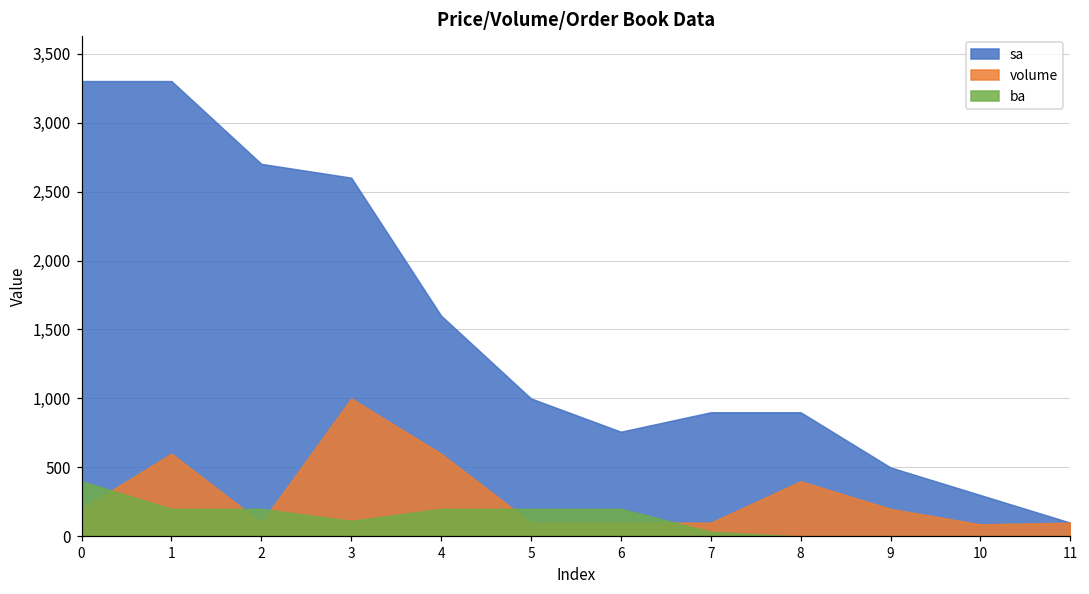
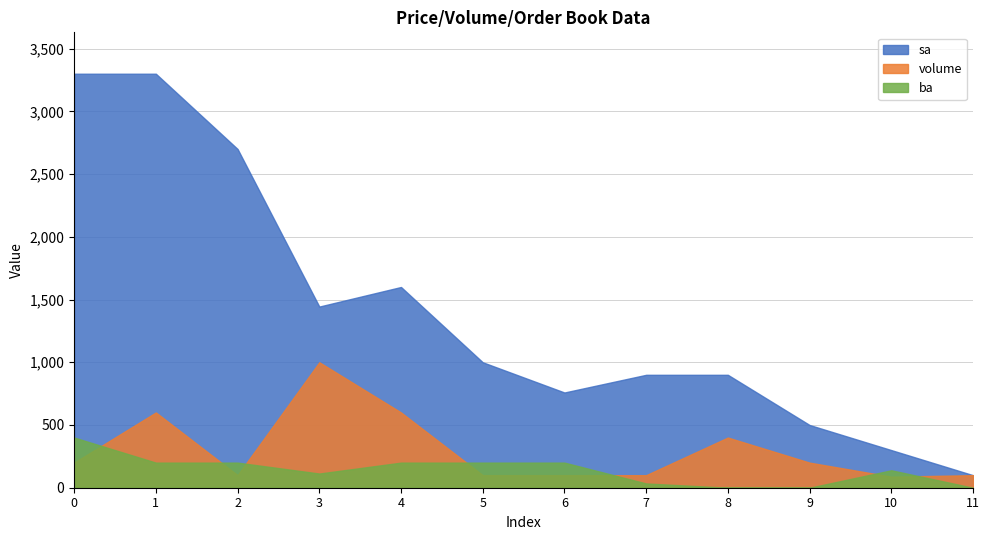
  {
    "sa": {
      "0": "3,300",
      "1": "3,300",
      "2": "2,700",
-     "3": "2,600",
+     "3": "1,440",
      "4": "1,600",
      "5": "1,000",
      "6": "760",
      "7": "900",
      "8": "900",
      "9": "500",
      "10": "300"
    },
    "volume": {
      "0": "200",
      "1": "600",
      "2": "100",
      "3": "1,000",
      "4": "600",
      "5": "100",
      "6": "100",
      "7": "100",
      "8": "400",
      "9": "200",
      "10": "90"
    },
    "ba": {
      "0": "400",
      "1": "200",
      "2": "200",
      "3": "110",
      "4": "200",
      "5": "200",
      "6": "200",
      "7": "30",
      "8": "0",
      "9": "0",
-     "10": "0",
+     "10": "140",
      "11": "0"
    }
  }
